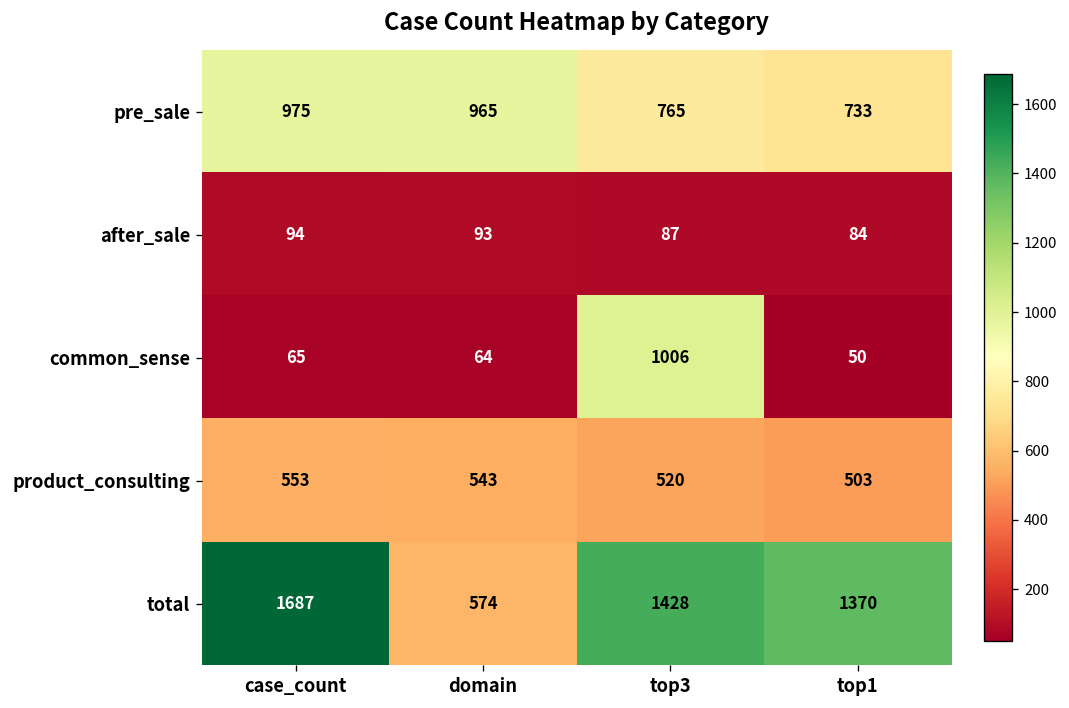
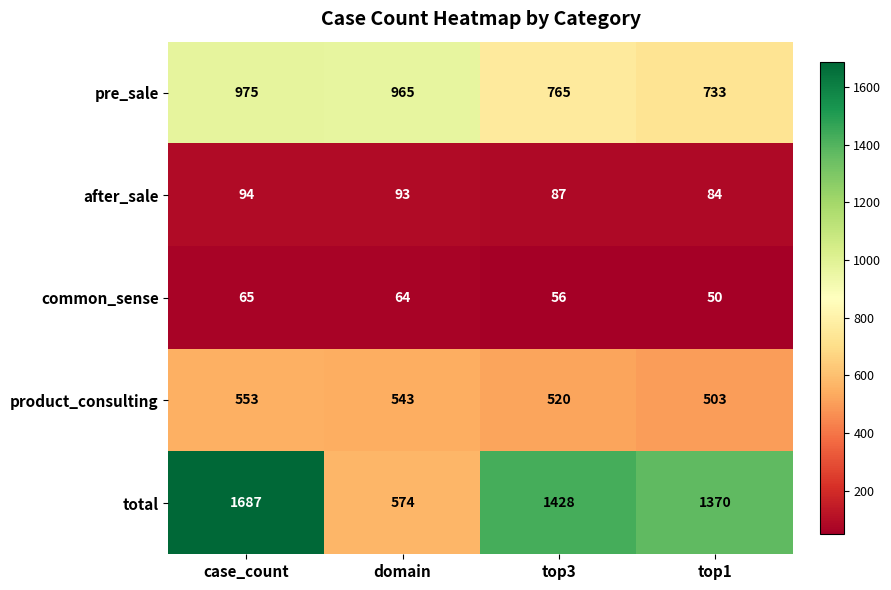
  {
    "pre_sale": {
      "case_count": 975,
      "domain": 965,
      "top3": 765,
      "top1": 733
    },
    "after_sale": {
      "case_count": 94,
      "domain": 93,
      "top3": 87,
      "top1": 84
    },
    "common_sense": {
      "case_count": 65,
      "domain": 64,
-     "top3": 1006,
+     "top3": 56,
      "top1": 50
    },
    "product_consulting": {
      "case_count": 553,
      "domain": 543,
      "top3": 520,
      "top1": 503
    },
    "total": {
      "case_count": 1687,
      "domain": 574,
      "top3": 1428,
      "top1": 1370
    }
  }
